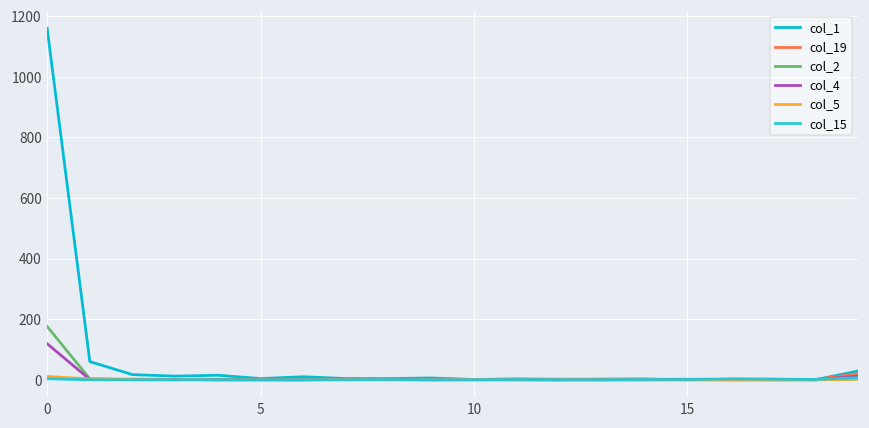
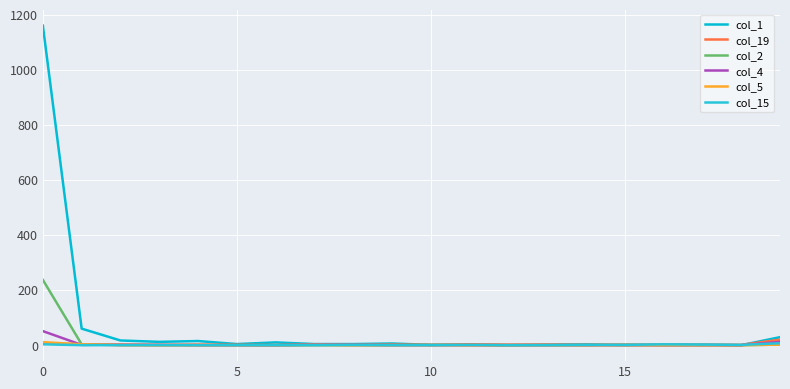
  {
    "col_2": {
-     "0": 180
+     "0": 240
    },
    "col_4": {
-     "0": 120
+     "0": 50
    }
  }
